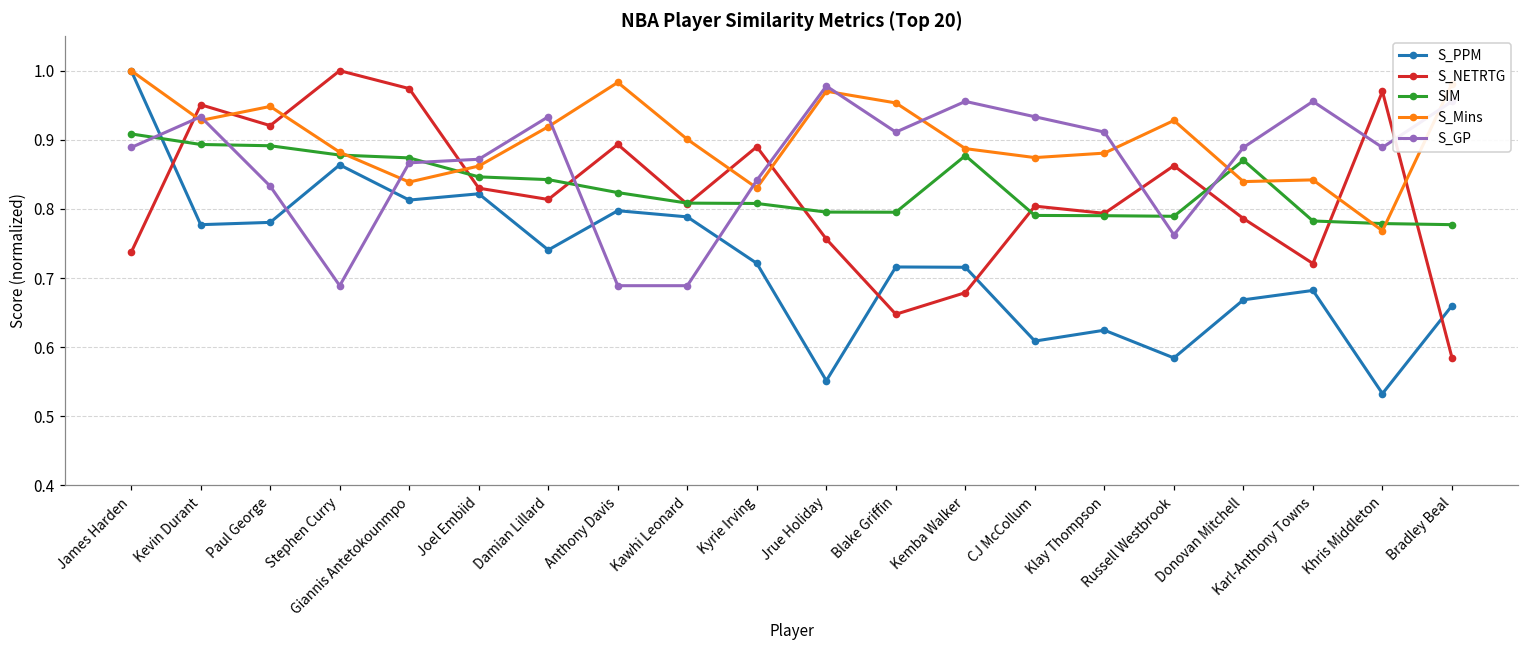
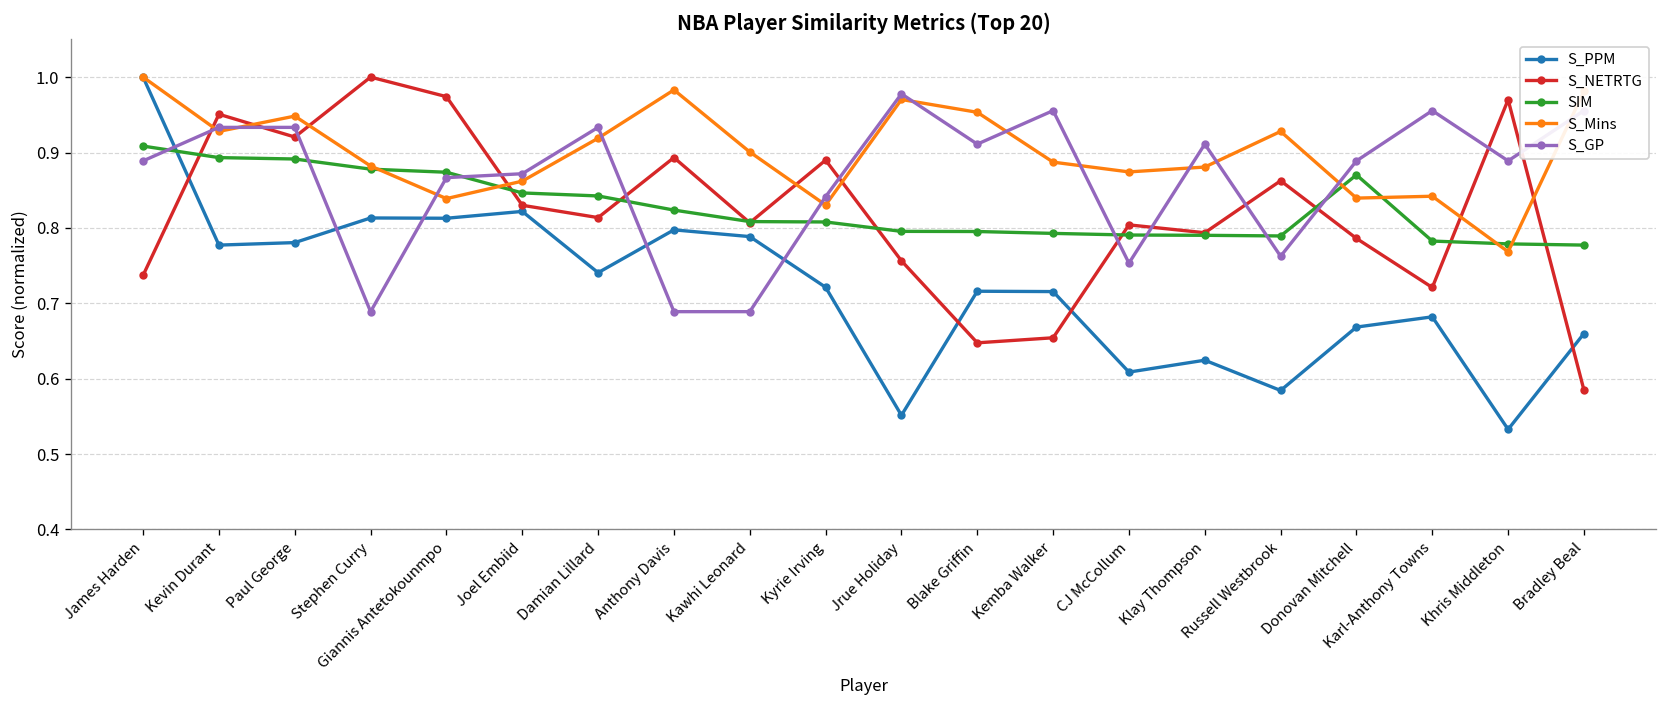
  {
    "S_PPM": {
      "Kevin Durant": 0.78,
      "Paul George": 0.78,
-     "Stephen Curry": 0.86,
+     "Stephen Curry": 0.81,
      "Giannis Antetokounmpo": 0.81,
      "Joel Embiid": 0.82,
      "Damian Lillard": 0.74,
      "Anthony Davis": 0.80,
      "Kawhi Leonard": 0.79,
      "Kyrie Irving": 0.72,
      "Jrue Holiday": 0.55,
      "Blake Griffin": 0.72,
      "Kemba Walker": 0.72,
      "CJ McCollum": 0.61,
      "Klay Thompson": 0.62,
      "Russell Westbrook": 0.58,
      "Donovan Mitchell": 0.67,
      "Karl-Anthony Towns": 0.68,
      "Khris Middleton": 0.53,
      "Bradley Beal": 0.66
    },
    "S_NETRTG": {
      "James Harden": 0.74,
      "Kevin Durant": 0.95,
      "Paul George": 0.92,
      "Stephen Curry": 1.00,
      "Giannis Antetokounmpo": 0.97,
      "Joel Embiid": 0.83,
      "Damian Lillard": 0.81,
      "Anthony Davis": 0.89,
      "Kyrie Irving": 0.89,
      "Jrue Holiday": 0.76,
      "Blake Griffin": 0.65,
-     "Kemba Walker": 0.68,
+     "Kemba Walker": 0.65,
      "CJ McCollum": 0.80,
      "Russell Westbrook": 0.86,
      "Donovan Mitchell": 0.79,
      "Karl-Anthony Towns": 0.72,
      "Khris Middleton": 0.97,
      "Bradley Beal": 0.58
    },
    "SIM": {
      "James Harden": 0.91,
      "Kevin Durant": 0.89,
      "Paul George": 0.89,
      "Stephen Curry": 0.88,
      "Giannis Antetokounmpo": 0.87,
      "Joel Embiid": 0.85,
      "Damian Lillard": 0.84,
      "Anthony Davis": 0.82,
      "Kyrie Irving": 0.81,
      "Jrue Holiday": 0.80,
      "Blake Griffin": 0.80,
-     "Kemba Walker": 0.88,
+     "Kemba Walker": 0.79,
      "CJ McCollum": 0.79,
      "Russell Westbrook": 0.79,
      "Donovan Mitchell": 0.87,
      "Karl-Anthony Towns": 0.78,
      "Khris Middleton": 0.78,
      "Bradley Beal": 0.78
    },
    "S_Mins": {
      "Kevin Durant": 0.93,
      "Paul George": 0.95,
      "Stephen Curry": 0.88,
      "Giannis Antetokounmpo": 0.84,
      "Joel Embiid": 0.86,
      "Damian Lillard": 0.92,
      "Anthony Davis": 0.98,
      "Kawhi Leonard": 0.90,
      "Kyrie Irving": 0.83,
      "Jrue Holiday": 0.97,
      "Blake Griffin": 0.95,
      "Kemba Walker": 0.89,
      "CJ McCollum": 0.87,
      "Klay Thompson": 0.88,
      "Russell Westbrook": 0.93,
      "Donovan Mitchell": 0.84,
      "Karl-Anthony Towns": 0.84,
      "Khris Middleton": 0.77
    },
    "S_GP": {
      "James Harden": 0.89,
      "Kevin Durant": 0.93,
-     "Paul George": 0.83,
+     "Paul George": 0.93,
      "Stephen Curry": 0.69,
      "Giannis Antetokounmpo": 0.87,
      "Joel Embiid": 0.87,
      "Damian Lillard": 0.93,
      "Anthony Davis": 0.69,
      "Kawhi Leonard": 0.69,
      "Kyrie Irving": 0.84,
      "Jrue Holiday": 0.98,
      "Blake Griffin": 0.91,
      "Kemba Walker": 0.96,
-     "CJ McCollum": 0.93,
+     "CJ McCollum": 0.75,
      "Klay Thompson": 0.91,
      "Russell Westbrook": 0.76,
      "Donovan Mitchell": 0.89,
      "Karl-Anthony Towns": 0.96,
      "Khris Middleton": 0.89
    }
  }
